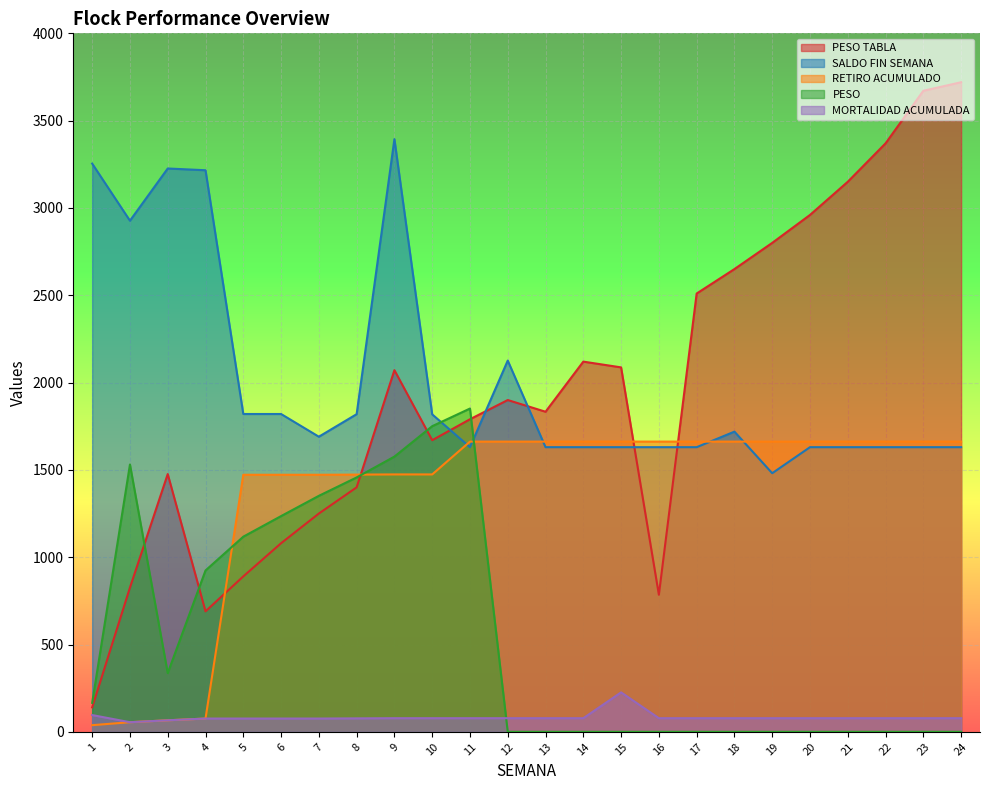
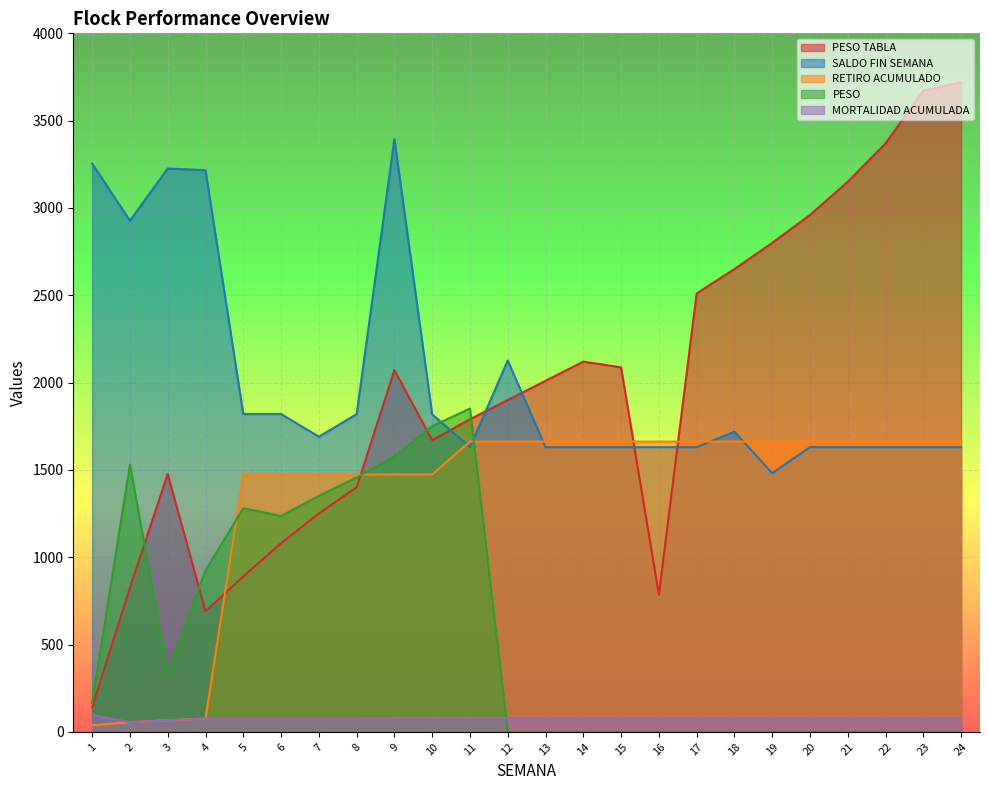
  {
    "PESO TABLA": {
      "1": 140,
      "2": 830,
      "3": 1480,
      "4": 690,
      "5": 890,
      "6": 1080,
      "7": 1250,
      "8": 1400,
      "9": 2070,
      "10": 1670,
      "11": 1790,
      "12": 1900,
-     "13": 1830,
+     "13": 2010,
      "14": 2120,
      "15": 2090,
      "16": 790,
      "17": 2510,
      "18": 2650,
      "19": 2800,
      "20": 2960,
      "21": 3150,
      "22": 3370
    },
    "SALDO FIN SEMANA": {
      "1": 3250,
      "2": 2930,
      "3": 3230,
      "4": 3220,
      "5": 1820,
      "6": 1820,
      "7": 1690,
      "8": 1820,
      "9": 3390,
      "10": 1820,
      "11": 1630,
      "12": 2130,
      "13": 1630,
      "14": 1630,
      "15": 1630,
      "16": 1630,
      "17": 1630,
      "18": 1720,
      "19": 1480,
      "20": 1630,
      "21": 1630,
      "22": 1630,
      "23": 1630,
      "24": 1630
    },
    "RETIRO ACUMULADO": {
      "1": 40,
      "5": 1470,
      "6": 1470,
      "7": 1470,
      "8": 1470,
      "9": 1470,
      "10": 1470,
      "11": 1660,
      "12": 1660,
      "13": 1660,
      "14": 1660,
      "15": 1660,
      "16": 1660,
      "17": 1660,
      "18": 1660,
      "19": 1660,
      "20": 1660,
      "21": 1660,
      "22": 1660,
      "23": 1660,
      "24": 1660
    },
    "PESO": {
      "1": 170,
      "2": 1530,
      "3": 340,
      "4": 920,
-     "5": 1120,
+     "5": 1280,
      "6": 1240,
      "7": 1350,
      "8": 1460,
      "9": 1580,
      "10": 1750,
      "11": 1850,
      "12": 0,
      "13": 0,
      "14": 0,
      "15": 0,
      "16": 0,
      "17": 0,
      "18": 0,
      "19": 0,
      "20": 0,
      "21": 0,
      "22": 0,
      "23": 0,
      "24": 0
    },
    "MORTALIDAD ACUMULADA": {
      "1": 100,
      "5": 80,
      "6": 80,
      "7": 80,
      "8": 80,
      "9": 80,
      "10": 80,
      "11": 80,
      "12": 80,
      "13": 80,
      "14": 80,
-     "15": 230,
+     "15": 80,
      "16": 80,
      "17": 80,
      "18": 80,
      "19": 80,
      "20": 80,
      "21": 80,
      "22": 80,
      "23": 80,
      "24": 80
    }
  }
